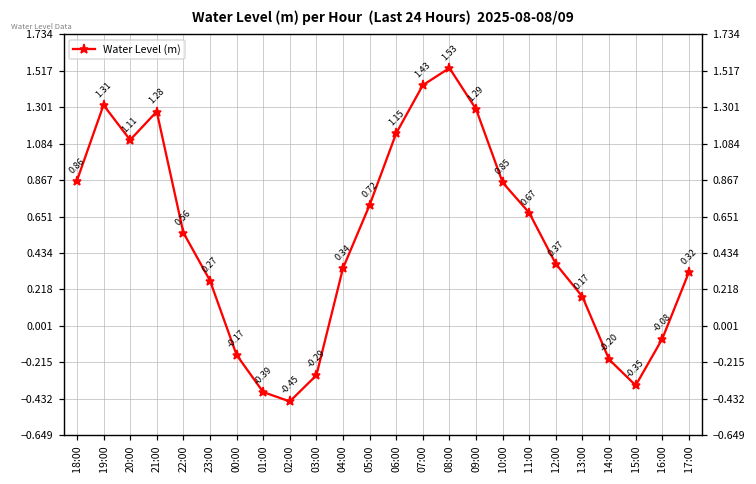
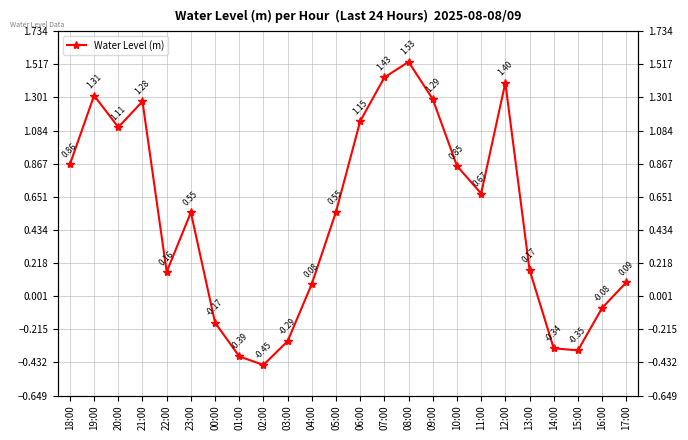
  {
    "18:00": 0.86,
    "19:00": 1.31,
    "20:00": 1.11,
    "21:00": 1.28,
-   "22:00": 0.56,
-   "23:00": 0.27,
+   "22:00": 0.16,
+   "23:00": 0.55,
    "00:00": -0.17,
    "01:00": -0.39,
    "02:00": -0.45,
    "03:00": -0.29,
-   "04:00": 0.34,
-   "05:00": 0.72,
+   "04:00": 0.08,
+   "05:00": 0.55,
    "06:00": 1.15,
    "07:00": 1.43,
    "08:00": 1.53,
    "09:00": 1.29,
    "10:00": 0.85,
    "11:00": 0.67,
-   "12:00": 0.37,
+   "12:00": 1.40,
    "13:00": 0.17,
-   "14:00": -0.20,
+   "14:00": -0.34,
    "15:00": -0.35,
    "16:00": -0.08,
-   "17:00": 0.32
+   "17:00": 0.09
  }
